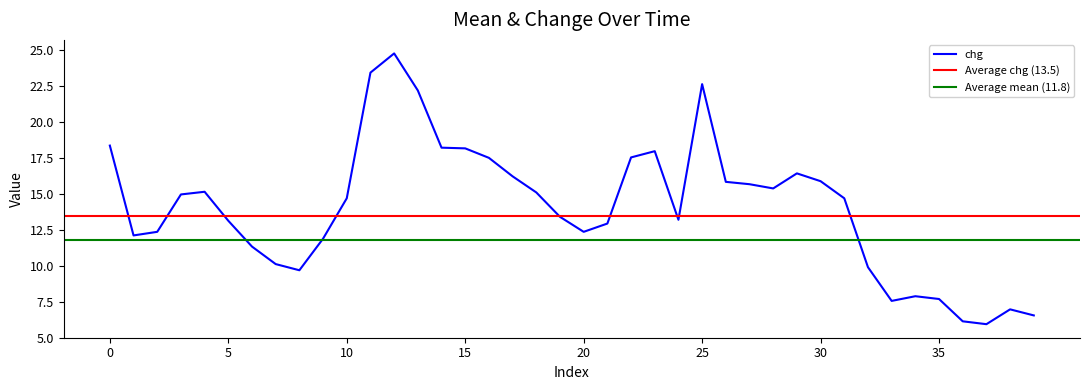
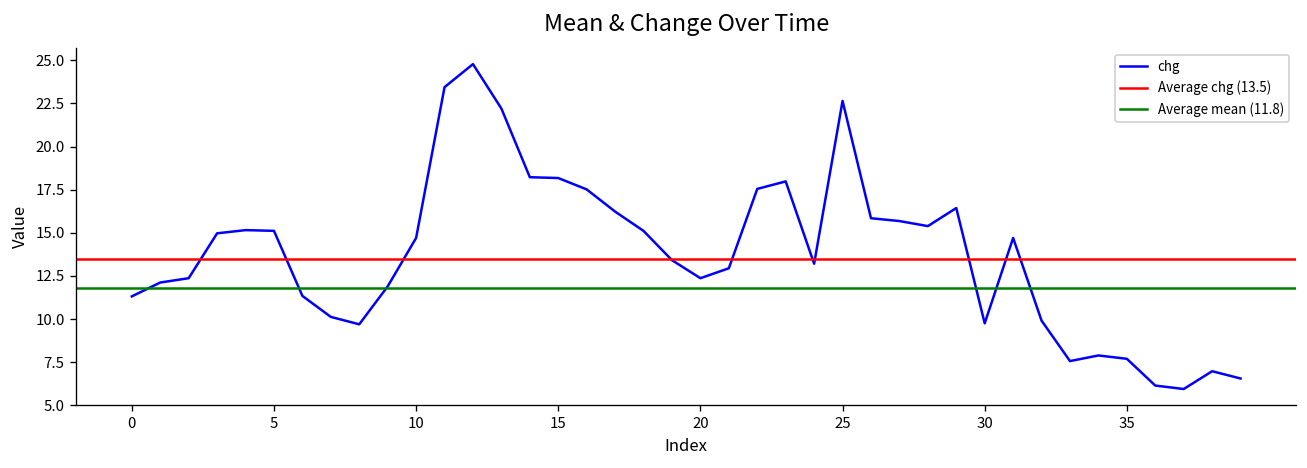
  {
-   "0": 18.4,
-   "5": 13.1,
+   "0": 11.3,
+   "5": 15.1,
    "10": 14.7,
    "15": 18.2,
    "20": 12.4,
    "25": 22.6,
-   "30": 15.9,
+   "30": 9.8,
    "35": 7.7
  }
